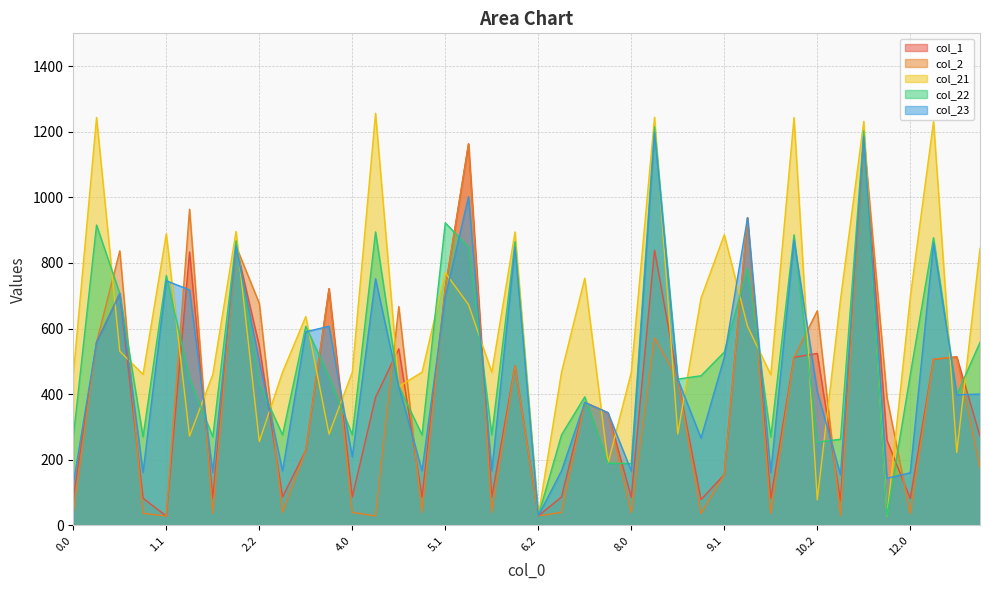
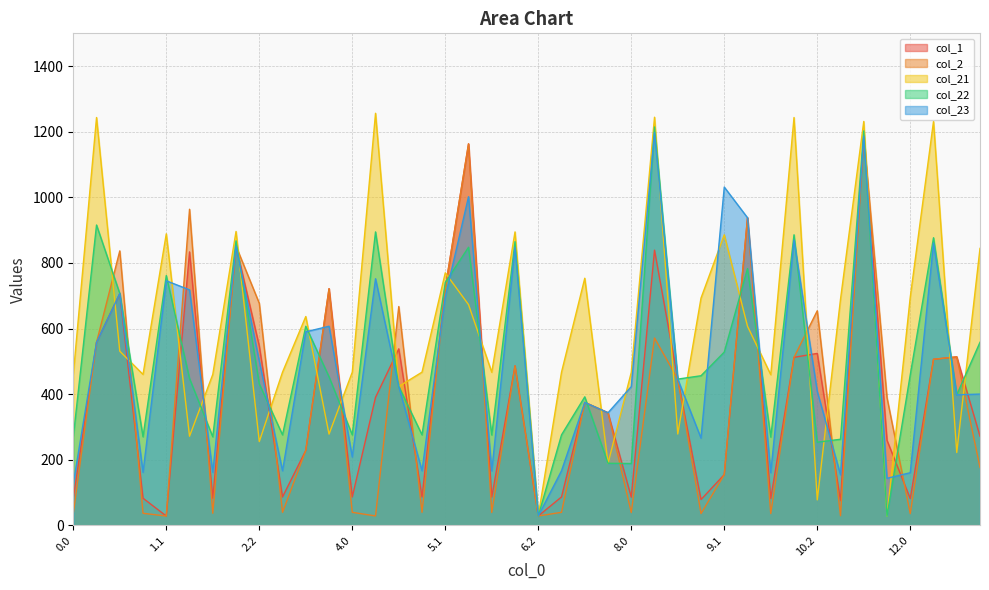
  {
    "col_22": {
      "0.0": 270,
      "1.1": 760,
      "2.2": 430,
      "4.0": 280,
-     "5.1": 920,
+     "5.1": 740,
      "8.0": 190,
      "9.1": 530,
      "10.2": 250,
      "12.0": 460
    },
    "col_23": {
      "0.0": 130,
      "1.1": 750,
      "2.2": 500,
      "4.0": 210,
      "5.1": 700,
-     "8.0": 170,
-     "9.1": 510,
+     "8.0": 420,
+     "9.1": 1030,
      "10.2": 410,
      "12.0": 160
    }
  }
